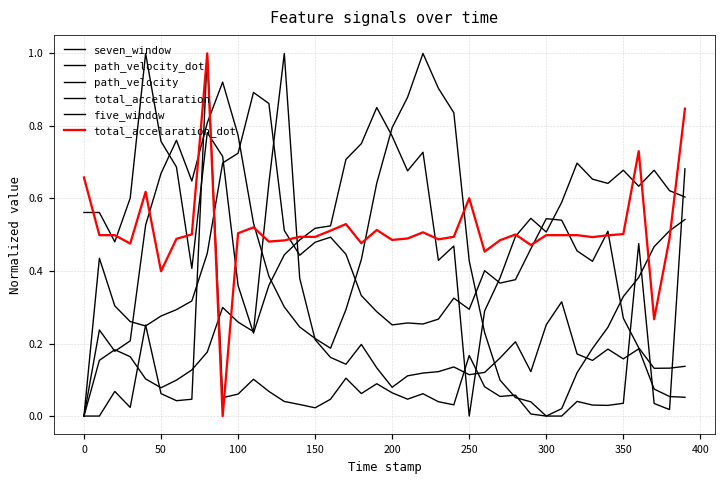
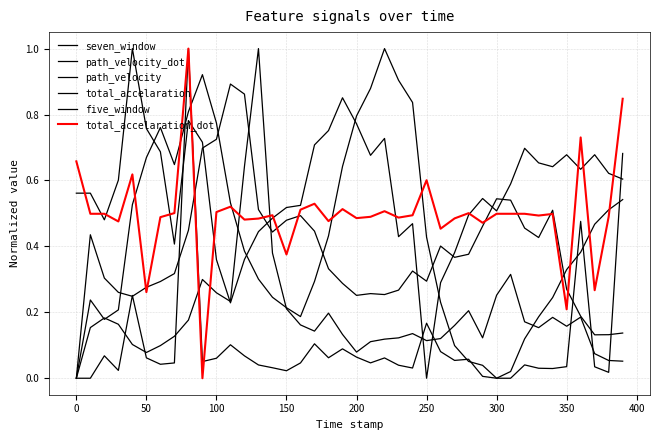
  {
    "total_accelaration_dot": {
      "0": 0.66,
-     "50": 0.40,
+     "50": 0.26,
      "100": 0.50,
-     "150": 0.49,
+     "150": 0.38,
      "200": 0.49,
      "250": 0.60,
      "300": 0.50,
-     "350": 0.50
+     "350": 0.21
    }
  }
